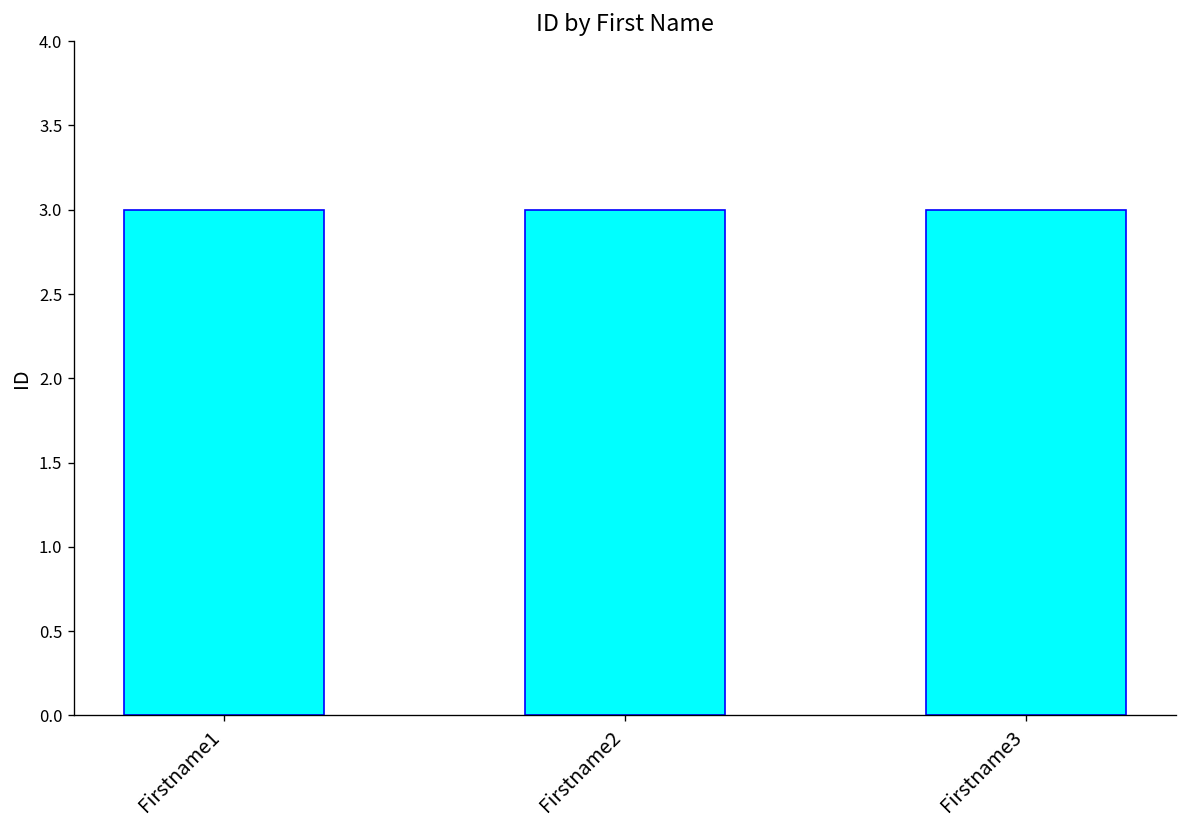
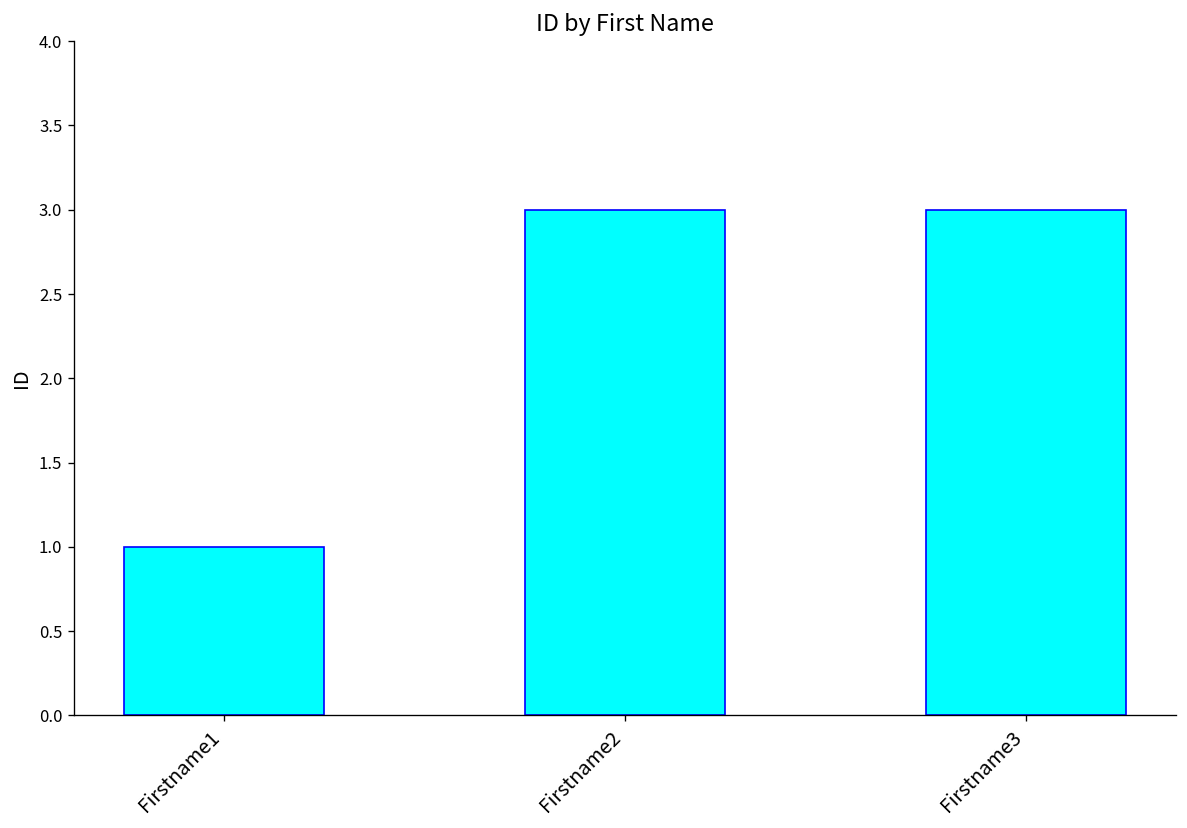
  {
-   "Firstname1": 3,
+   "Firstname1": 1,
    "Firstname2": 3,
    "Firstname3": 3
  }
